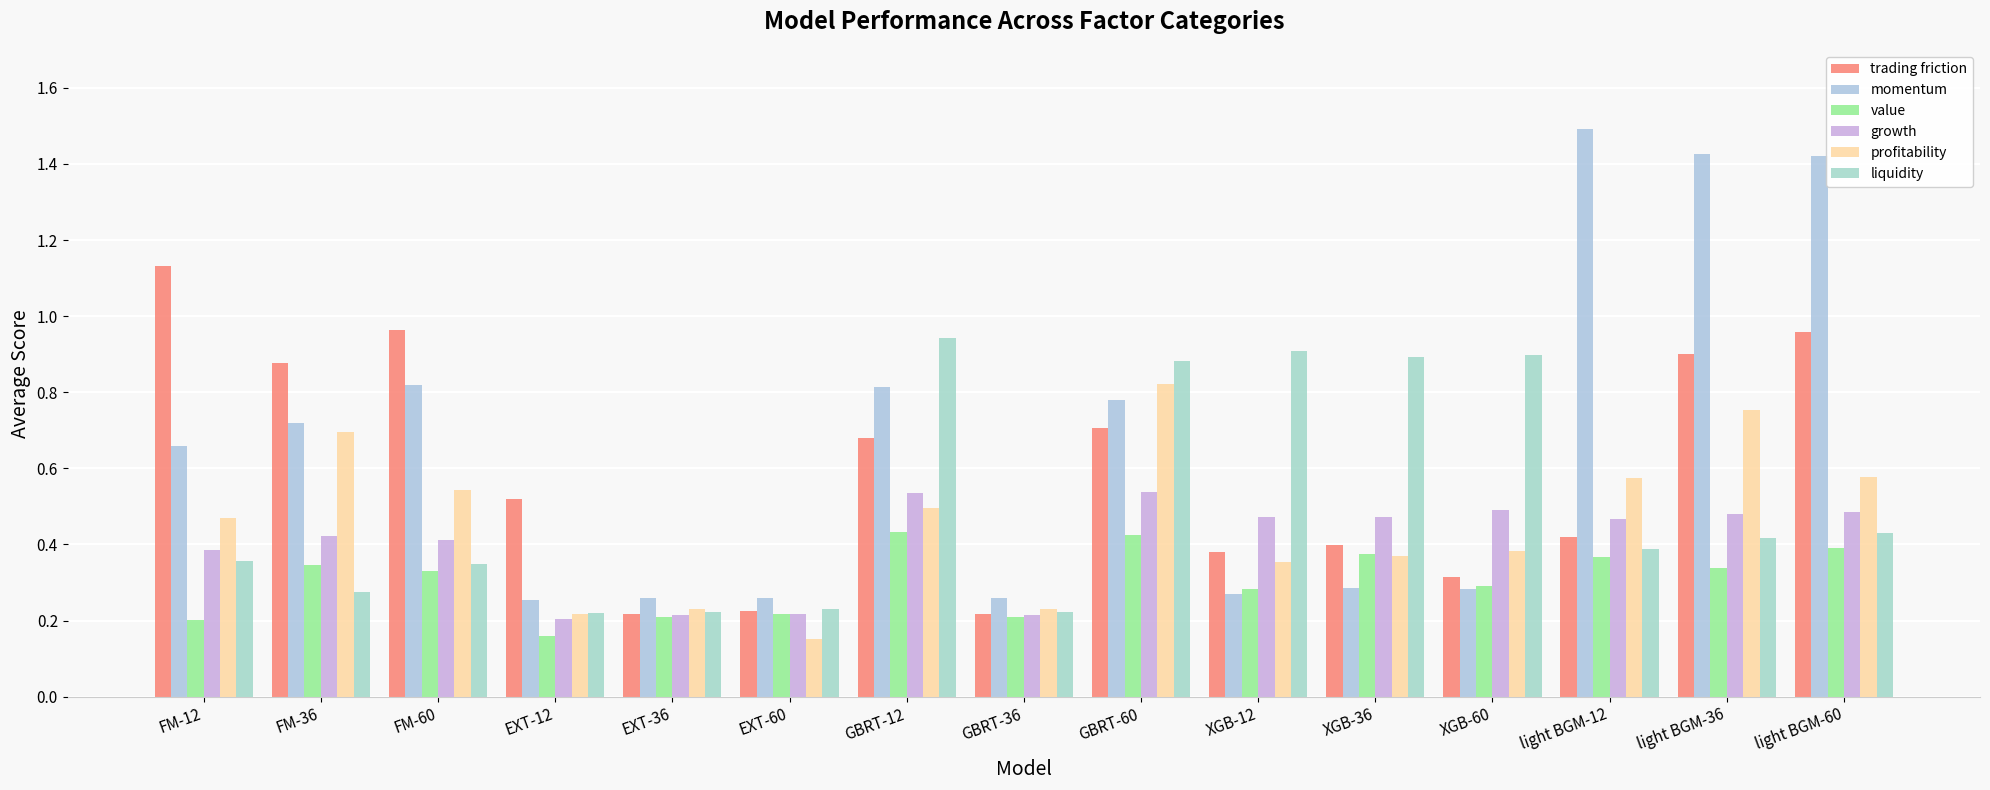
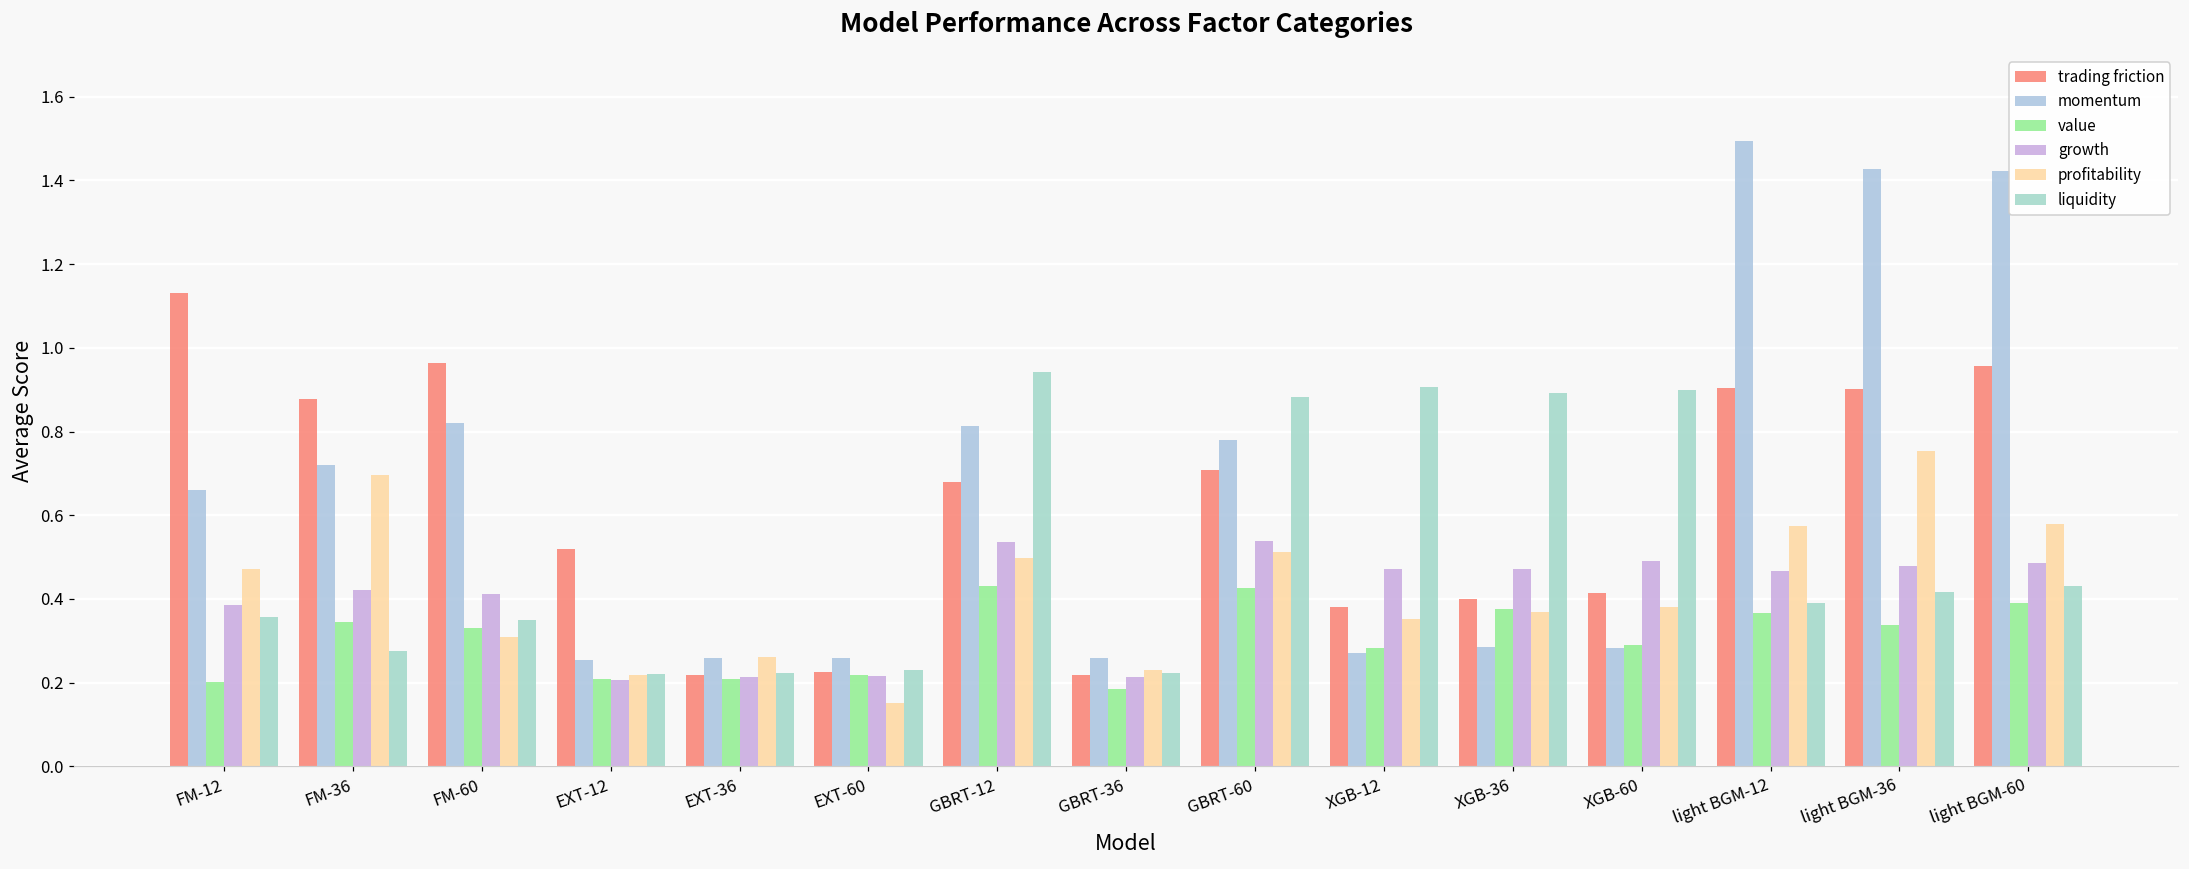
  {
    "trading friction": {
      "FM-12": 1.13,
      "FM-36": 0.88,
      "FM-60": 0.96,
      "EXT-12": 0.52,
      "EXT-36": 0.22,
      "EXT-60": 0.23,
      "GBRT-12": 0.68,
      "GBRT-36": 0.22,
      "GBRT-60": 0.71,
      "XGB-12": 0.38,
      "XGB-36": 0.40,
-     "XGB-60": 0.32,
-     "light BGM-12": 0.42,
+     "XGB-60": 0.41,
+     "light BGM-12": 0.90,
      "light BGM-36": 0.90,
      "light BGM-60": 0.96
    },
    "value": {
      "FM-12": 0.20,
      "FM-36": 0.34,
      "FM-60": 0.33,
-     "EXT-12": 0.16,
+     "EXT-12": 0.21,
      "EXT-36": 0.21,
      "EXT-60": 0.22,
      "GBRT-12": 0.43,
-     "GBRT-36": 0.21,
+     "GBRT-36": 0.18,
      "GBRT-60": 0.43,
      "XGB-12": 0.28,
      "XGB-36": 0.38,
      "XGB-60": 0.29,
      "light BGM-12": 0.37,
      "light BGM-36": 0.34,
      "light BGM-60": 0.39
    },
    "profitability": {
      "FM-12": 0.47,
      "FM-36": 0.70,
-     "FM-60": 0.54,
+     "FM-60": 0.31,
      "EXT-12": 0.22,
-     "EXT-36": 0.23,
+     "EXT-36": 0.26,
      "EXT-60": 0.15,
      "GBRT-12": 0.50,
      "GBRT-36": 0.23,
-     "GBRT-60": 0.82,
+     "GBRT-60": 0.51,
      "XGB-12": 0.35,
      "XGB-36": 0.37,
      "XGB-60": 0.38,
      "light BGM-12": 0.57,
      "light BGM-36": 0.75,
      "light BGM-60": 0.58
    }
  }
